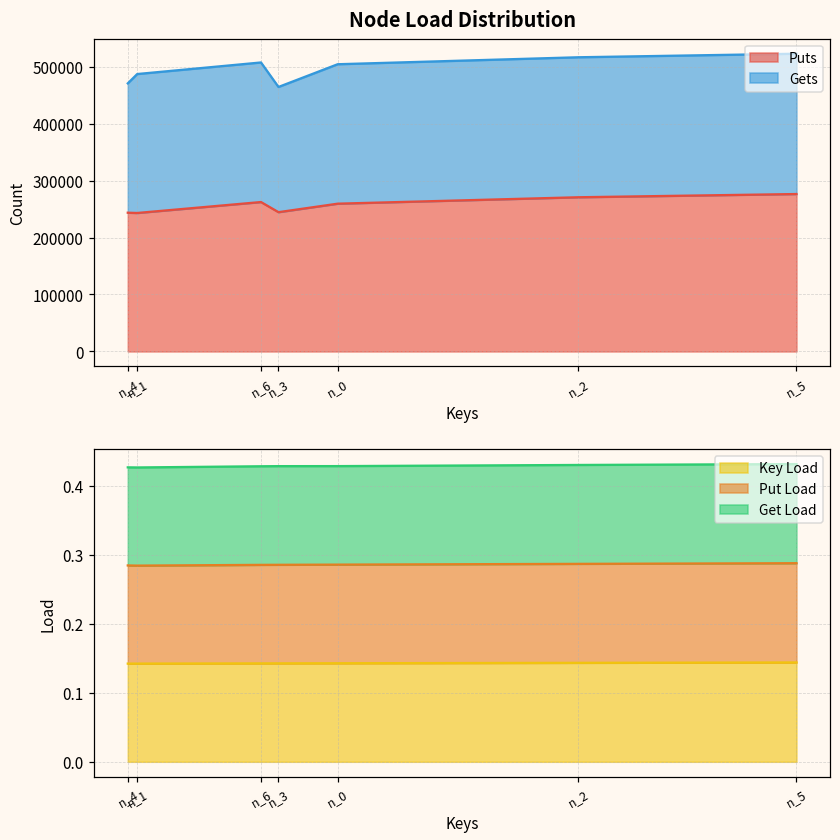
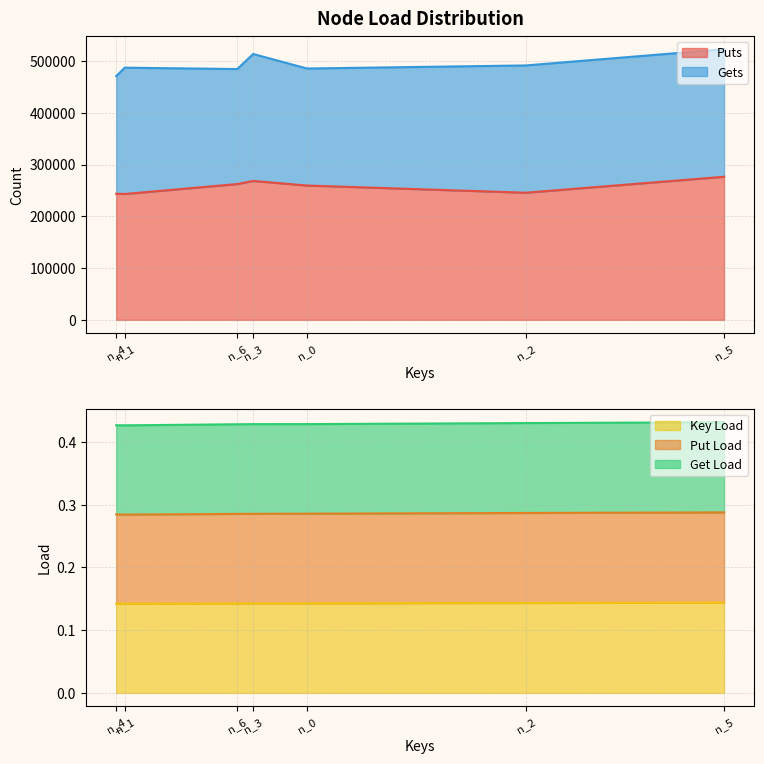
  {
    "Node Load Distribution": {
      "Puts": {
        "n_4": 240000,
        "n_1": 240000,
        "n_6": 260000,
-       "n_3": 240000,
+       "n_3": 270000,
        "n_0": 260000,
-       "n_2": 270000,
+       "n_2": 250000,
        "n_5": 280000
      },
      "Gets": {
        "n_4": 230000,
        "n_1": 240000,
-       "n_6": 250000,
-       "n_3": 220000,
-       "n_0": 240000,
+       "n_6": 220000,
+       "n_3": 250000,
+       "n_0": 230000,
        "n_2": 250000
      }
    }
  }
